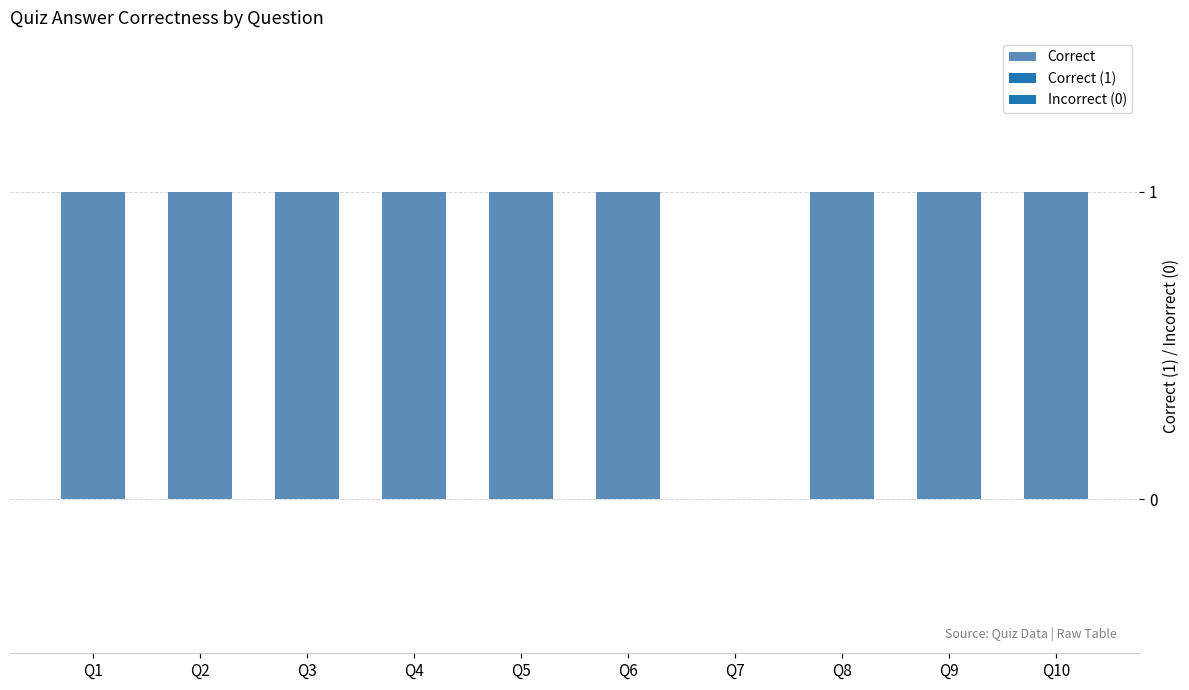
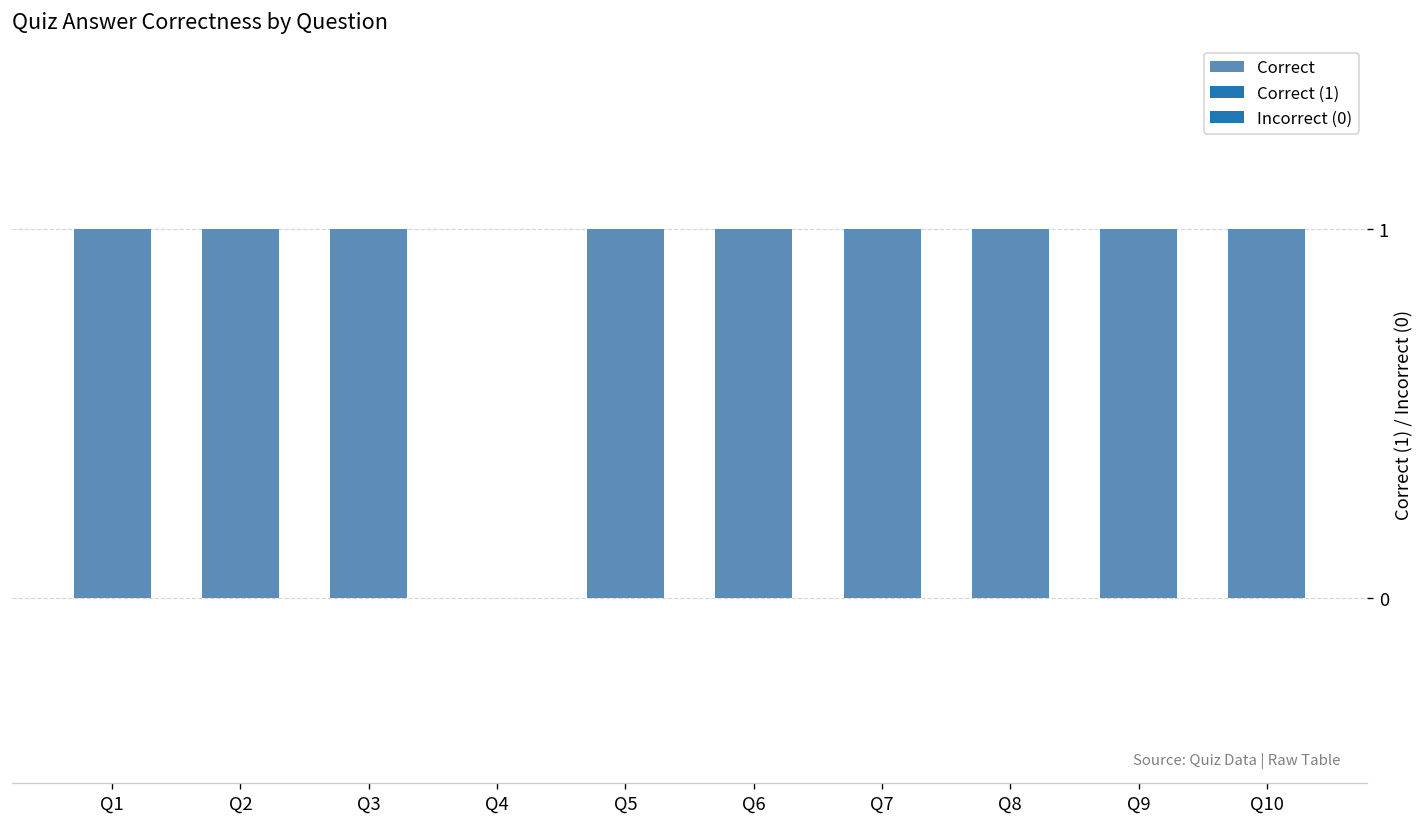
  {
    "Q1": 1,
    "Q2": 1,
    "Q3": 1,
-   "Q4": 1,
+   "Q4": 0,
    "Q5": 1,
    "Q6": 1,
-   "Q7": 0,
+   "Q7": 1,
    "Q8": 1,
    "Q9": 1,
    "Q10": 1
  }
